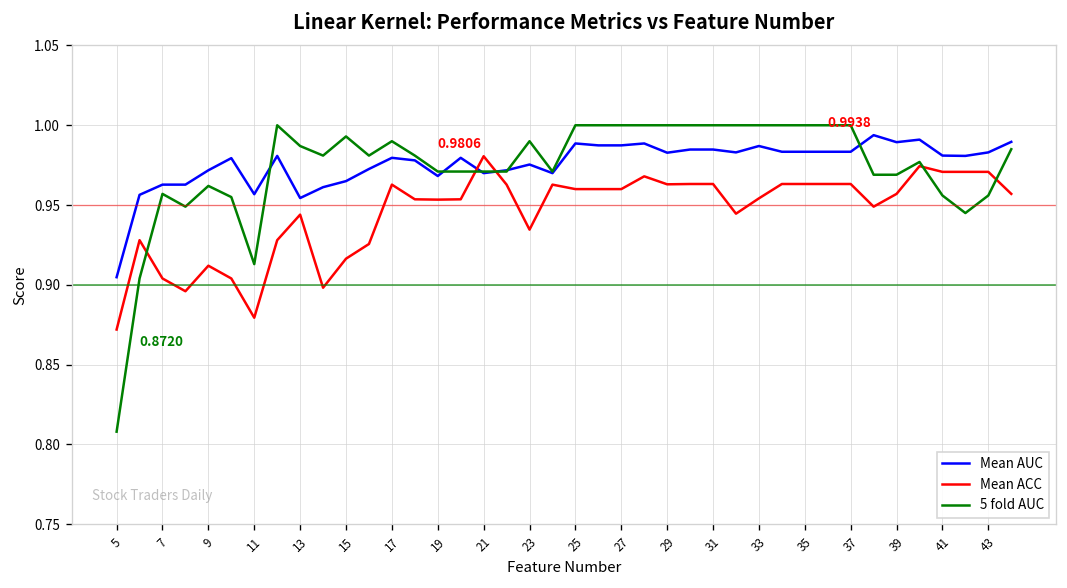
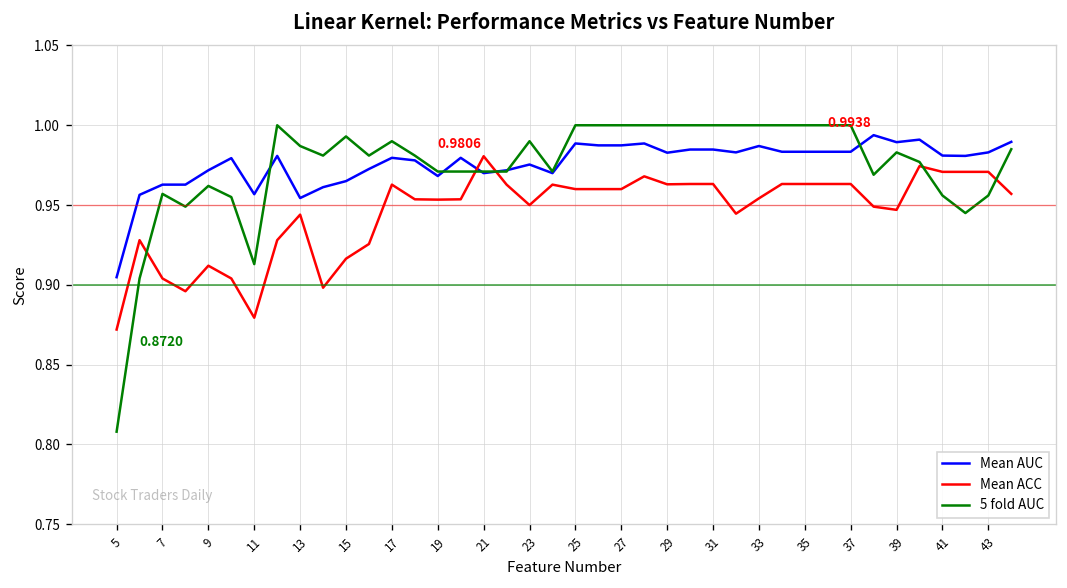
  {
    "Mean AUC": {
      "5": 0.905,
      "7": 0.963,
      "9": 0.972,
      "11": 0.957,
      "13": 0.954,
      "15": 0.965,
      "17": 0.980,
      "19": 0.968,
      "23": 0.975,
      "25": 0.989,
      "27": 0.987,
      "29": 0.983,
      "31": 0.985,
      "33": 0.987,
      "35": 0.983,
      "37": 0.983,
      "39": 0.989,
      "41": 0.981,
      "43": 0.983
    },
    "Mean ACC": {
      "7": 0.904,
      "9": 0.912,
      "11": 0.879,
      "13": 0.944,
      "15": 0.916,
      "17": 0.963,
      "19": 0.953,
-     "23": 0.935,
+     "23": 0.950,
      "25": 0.960,
      "27": 0.960,
      "29": 0.963,
      "31": 0.963,
      "33": 0.954,
      "35": 0.963,
      "37": 0.963,
-     "39": 0.957,
+     "39": 0.947,
      "41": 0.971,
      "43": 0.971
    },
    "5 fold AUC": {
      "5": 0.808,
      "7": 0.957,
      "9": 0.962,
      "11": 0.913,
      "13": 0.987,
      "15": 0.993,
      "17": 0.990,
      "19": 0.971,
      "23": 0.990,
      "25": 1.000,
      "27": 1.000,
      "29": 1.000,
      "31": 1.000,
      "33": 1.000,
      "35": 1.000,
-     "39": 0.969,
+     "39": 0.983,
      "41": 0.956,
      "43": 0.956
    }
  }
